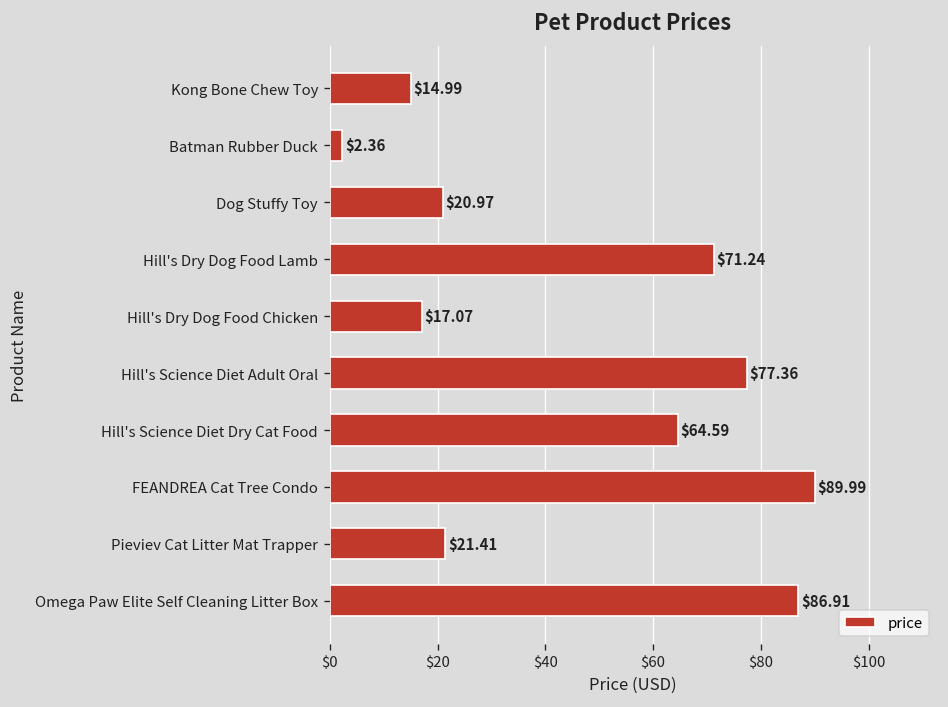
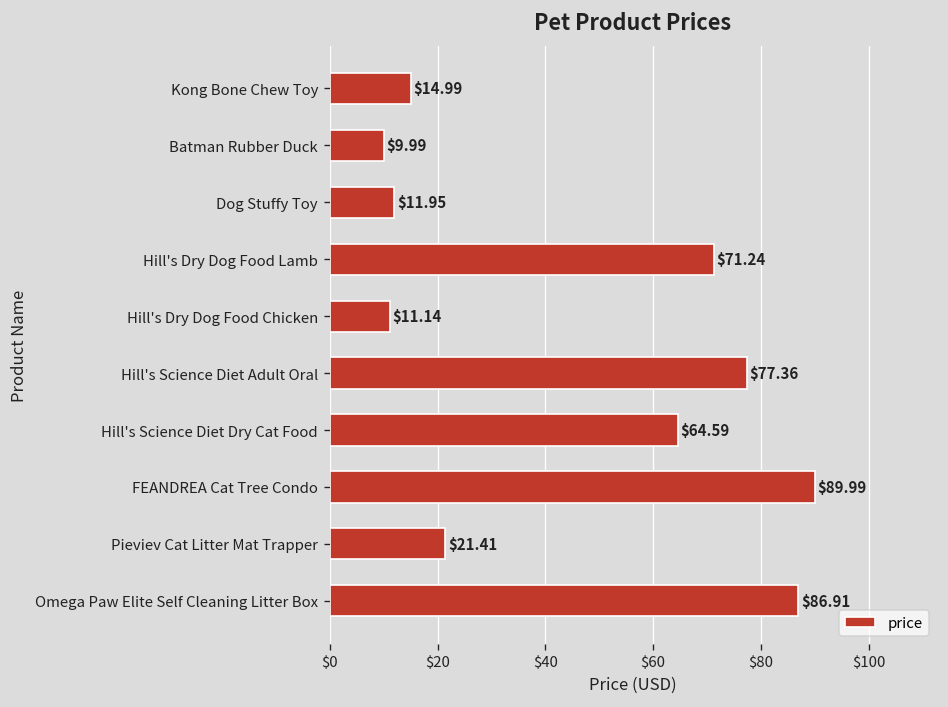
  {
    "Kong Bone Chew Toy": "$14.99",
-   "Batman Rubber Duck": "$2.36",
-   "Dog Stuffy Toy": "$20.97",
+   "Batman Rubber Duck": "$9.99",
+   "Dog Stuffy Toy": "$11.95",
    "Hill's Dry Dog Food Lamb": "$71.24",
-   "Hill's Dry Dog Food Chicken": "$17.07",
+   "Hill's Dry Dog Food Chicken": "$11.14",
    "Hill's Science Diet Adult Oral": "$77.36",
    "Hill's Science Diet Dry Cat Food": "$64.59",
    "FEANDREA Cat Tree Condo": "$89.99",
    "Pieviev Cat Litter Mat Trapper": "$21.41"
  }
